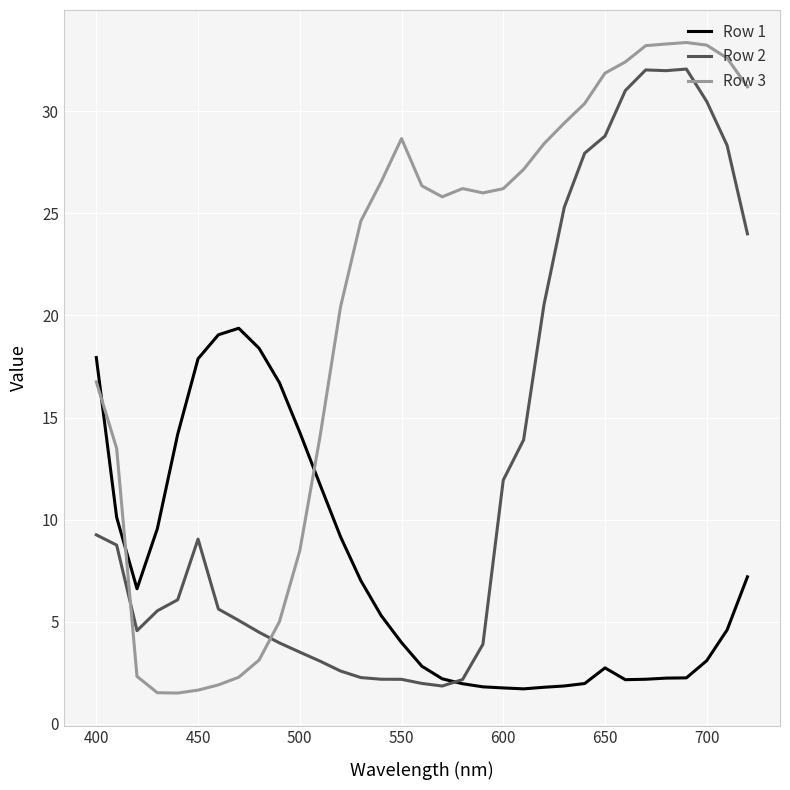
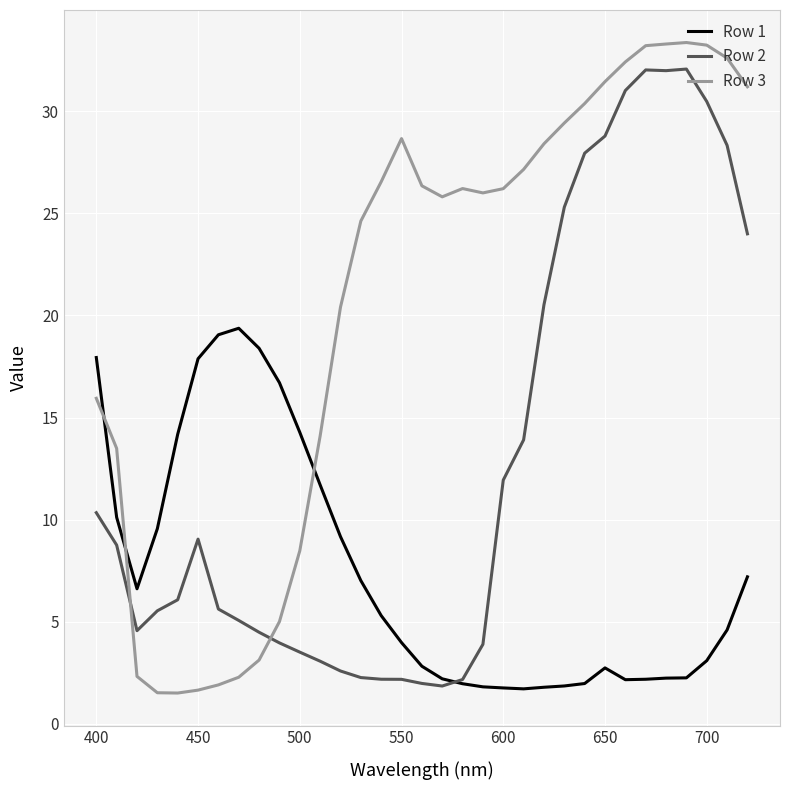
  {
    "Row 1": {
      "400": 17.9,
      "450": 17.9,
      "500": 14.3,
      "550": 4.0,
      "600": 1.8,
      "650": 2.7,
      "700": 3.1
    },
    "Row 2": {
-     "400": 9.3,
+     "400": 10.3,
      "450": 9.0,
      "500": 3.5,
      "550": 2.2,
      "600": 11.9,
      "650": 28.8,
      "700": 30.5
    },
    "Row 3": {
-     "400": 16.7,
+     "400": 15.9,
      "450": 1.6,
      "500": 8.5,
      "550": 28.7,
      "600": 26.2,
-     "650": 31.9,
+     "650": 31.5,
      "700": 33.2
    }
  }
